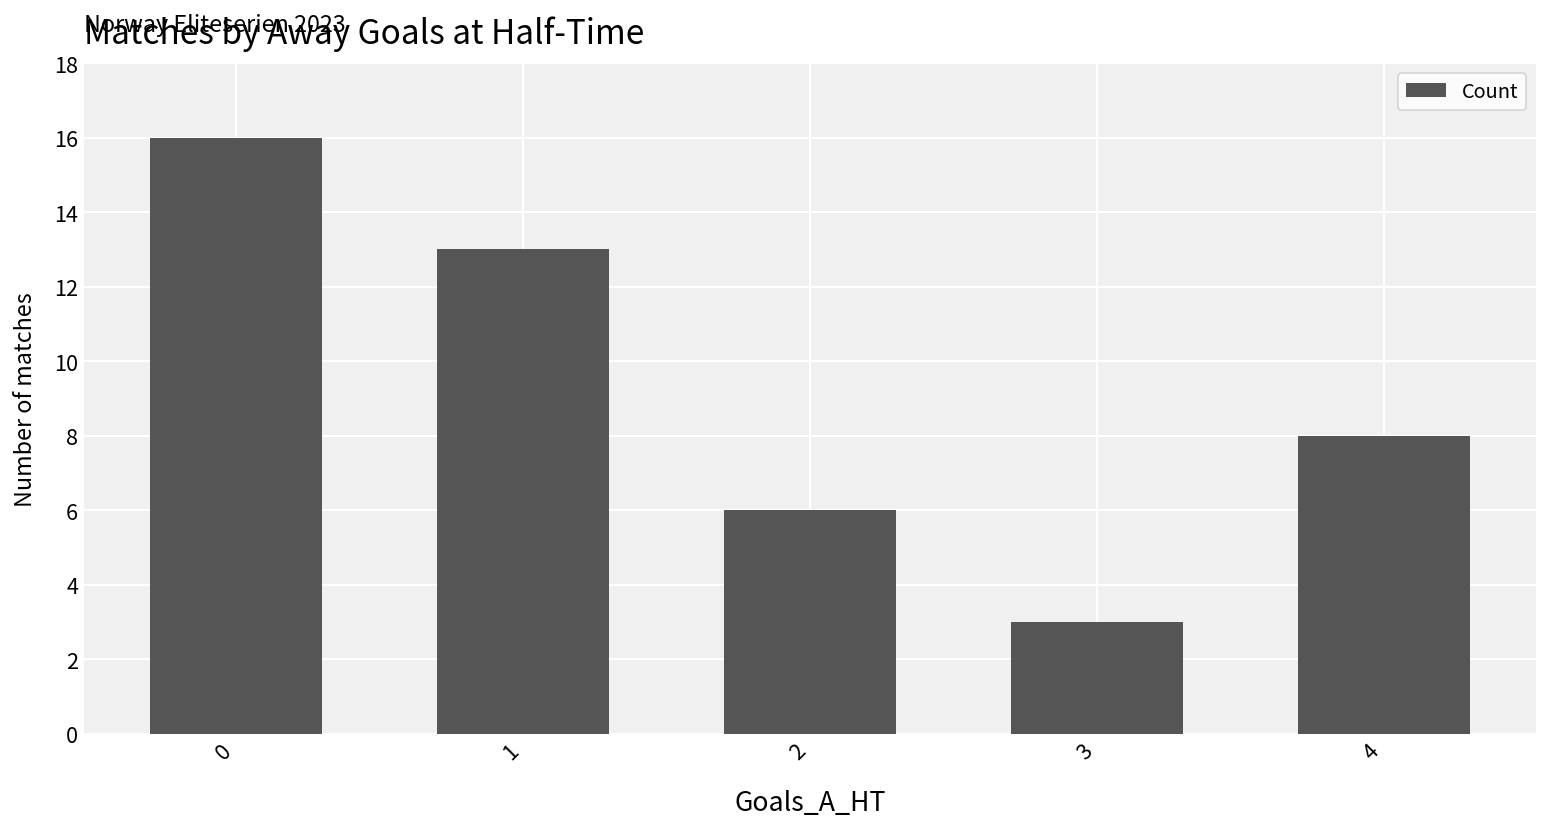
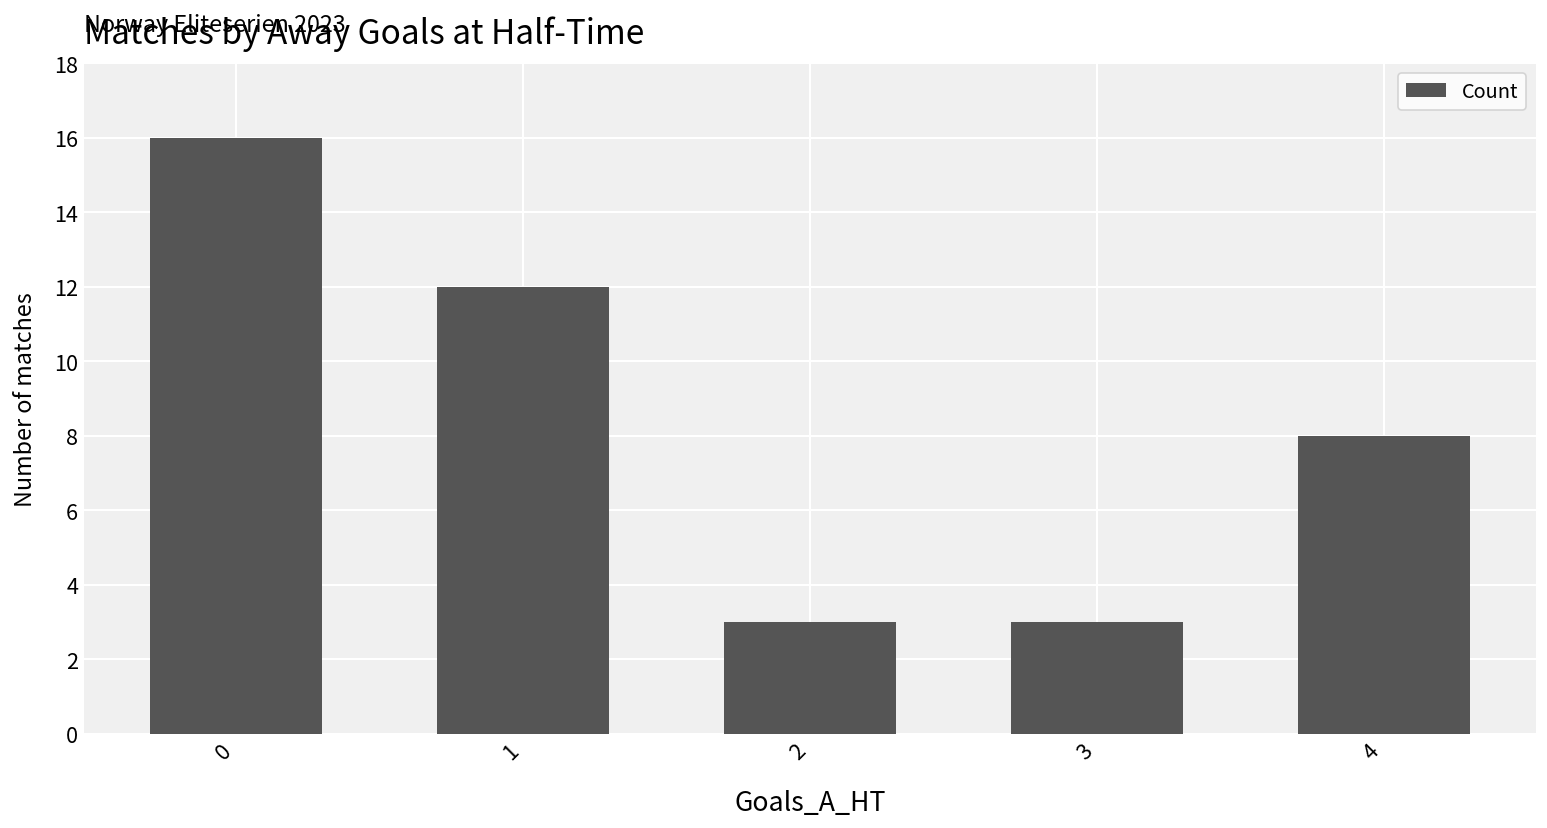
  {
    "0": 16,
-   "1": 13,
-   "2": 6,
+   "1": 12,
+   "2": 3,
    "3": 3,
    "4": 8
  }
